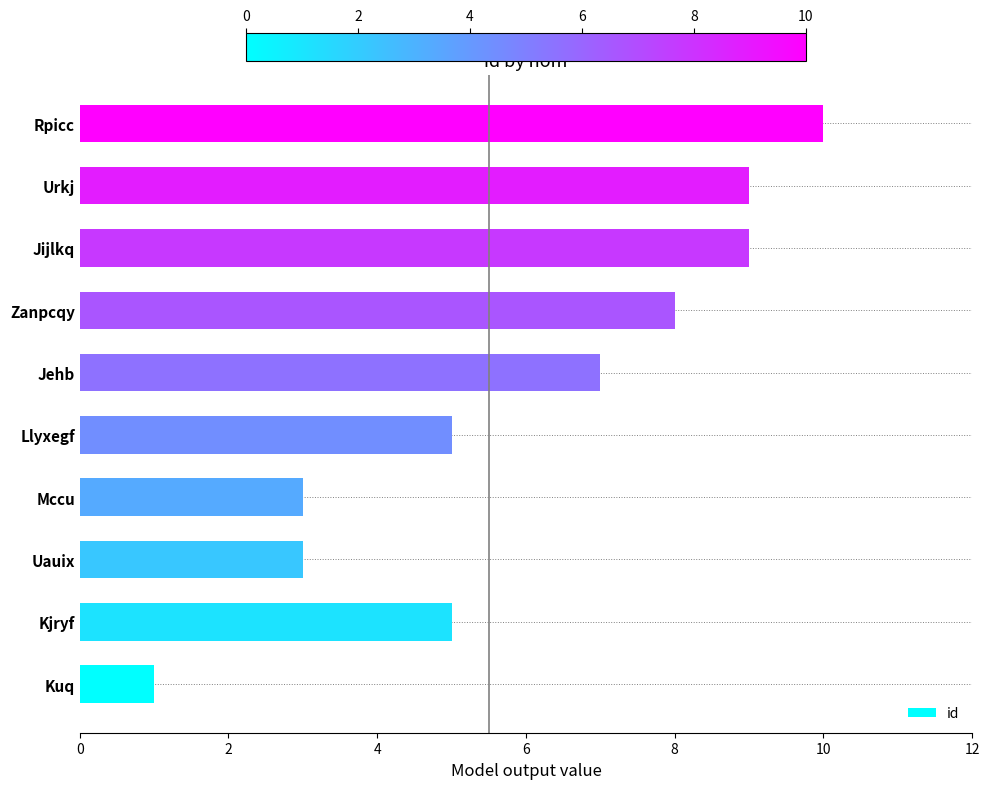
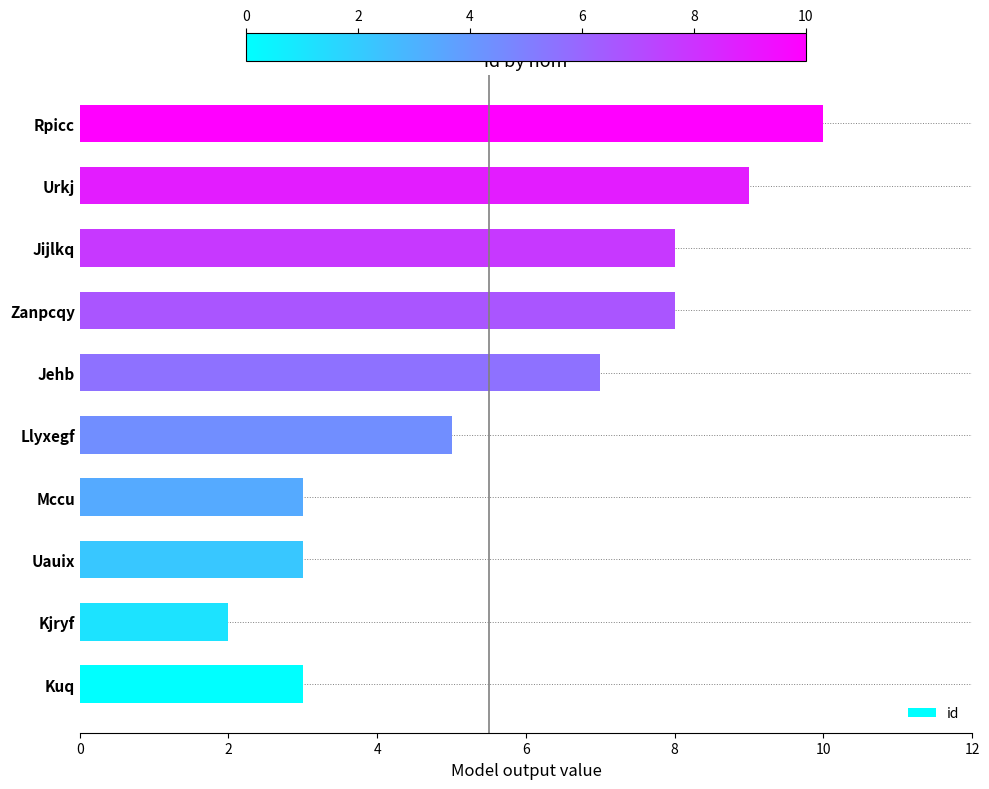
  {
    "Rpicc": 10,
    "Urkj": 9,
-   "Jijlkq": 9,
+   "Jijlkq": 8,
    "Zanpcqy": 8,
    "Jehb": 7,
    "Llyxegf": 5,
    "Mccu": 3,
    "Uauix": 3,
-   "Kjryf": 5,
-   "Kuq": 1
+   "Kjryf": 2,
+   "Kuq": 3
  }
